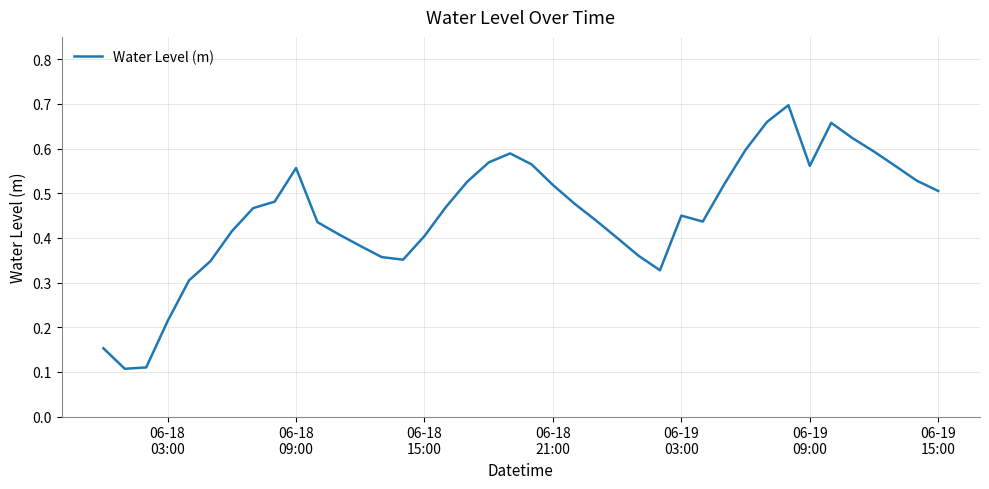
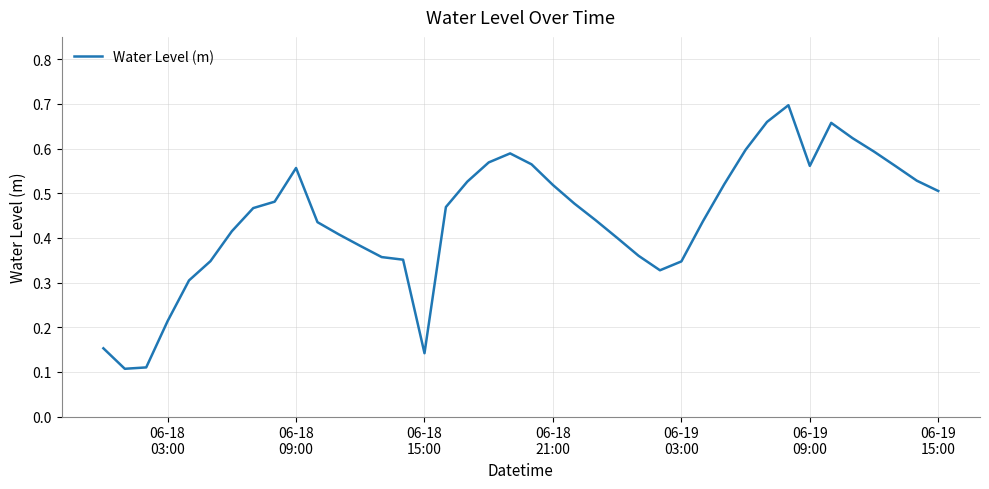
  {
    "06-18 03:00": 0.21,
    "06-18 09:00": 0.56,
-   "06-18 15:00": 0.40,
+   "06-18 15:00": 0.14,
    "06-18 21:00": 0.52,
-   "06-19 03:00": 0.45,
+   "06-19 03:00": 0.35,
    "06-19 09:00": 0.56,
    "06-19 15:00": 0.50
  }
